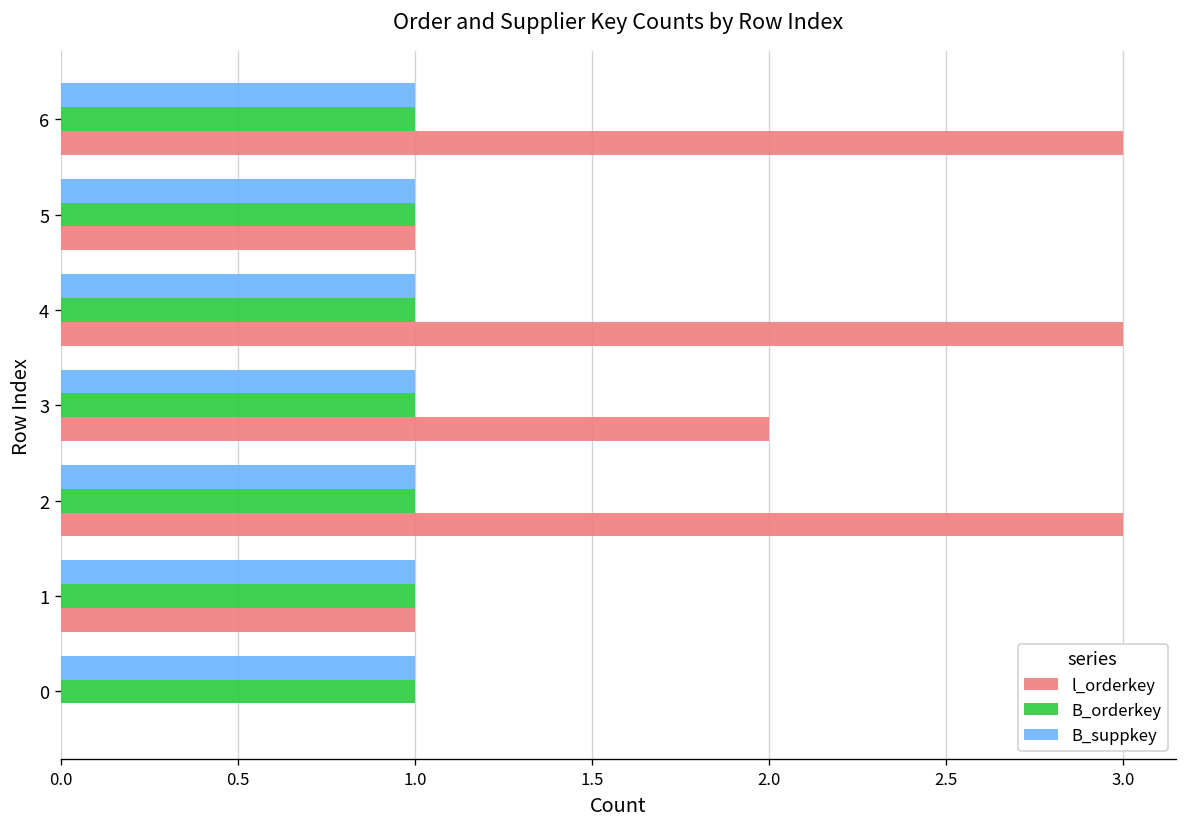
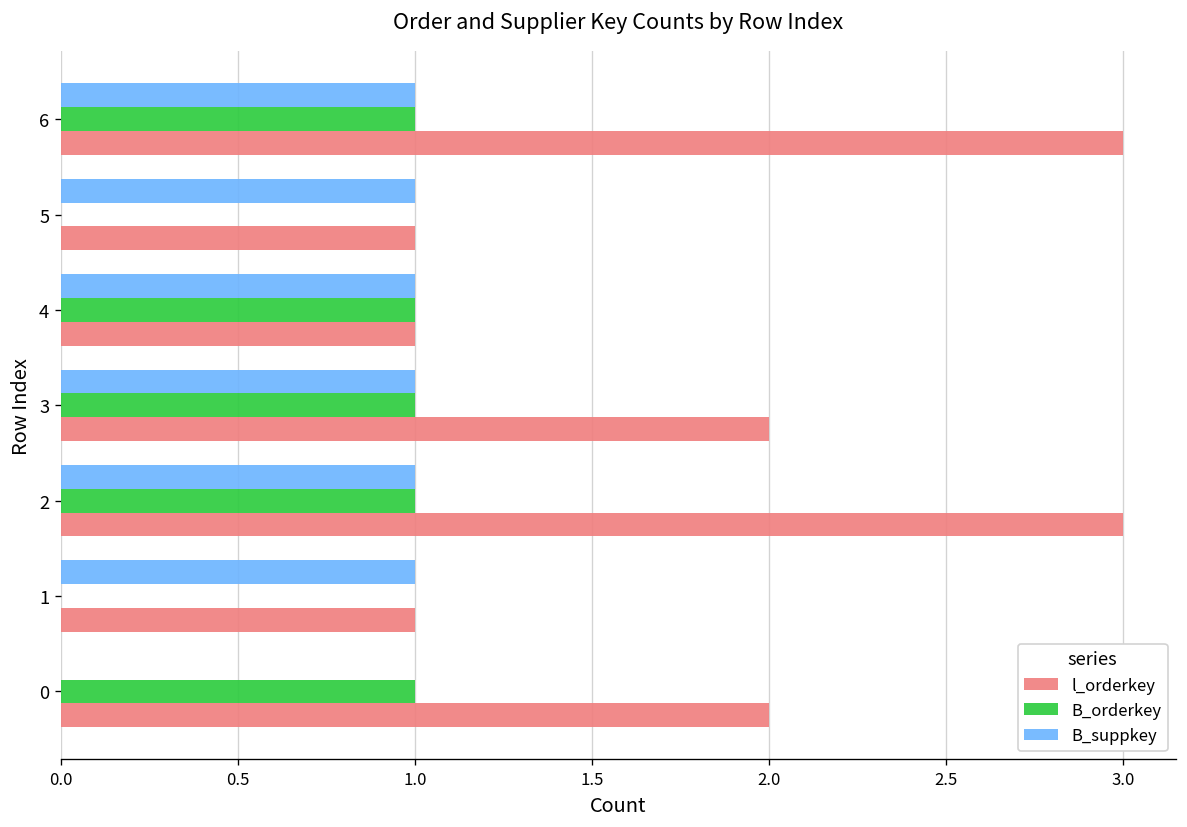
  {
    "l_orderkey": {
      "6": 3,
      "5": 1,
-     "4": 3,
+     "4": 1,
      "3": 2,
      "2": 3,
      "1": 1,
-     "0": 0
+     "0": 2
    },
    "B_orderkey": {
      "6": 1,
-     "5": 1,
+     "5": 0,
      "4": 1,
      "3": 1,
      "2": 1,
-     "1": 1,
+     "1": 0,
      "0": 1
    },
    "B_suppkey": {
      "6": 1,
      "5": 1,
      "4": 1,
      "3": 1,
      "2": 1,
      "1": 1,
-     "0": 1
+     "0": 0
    }
  }
